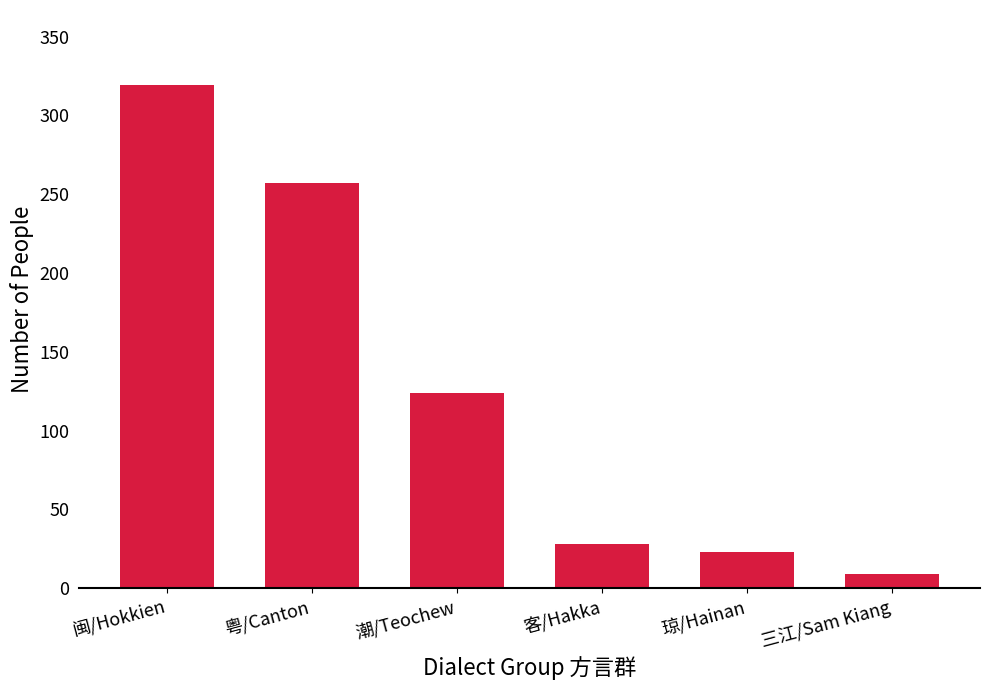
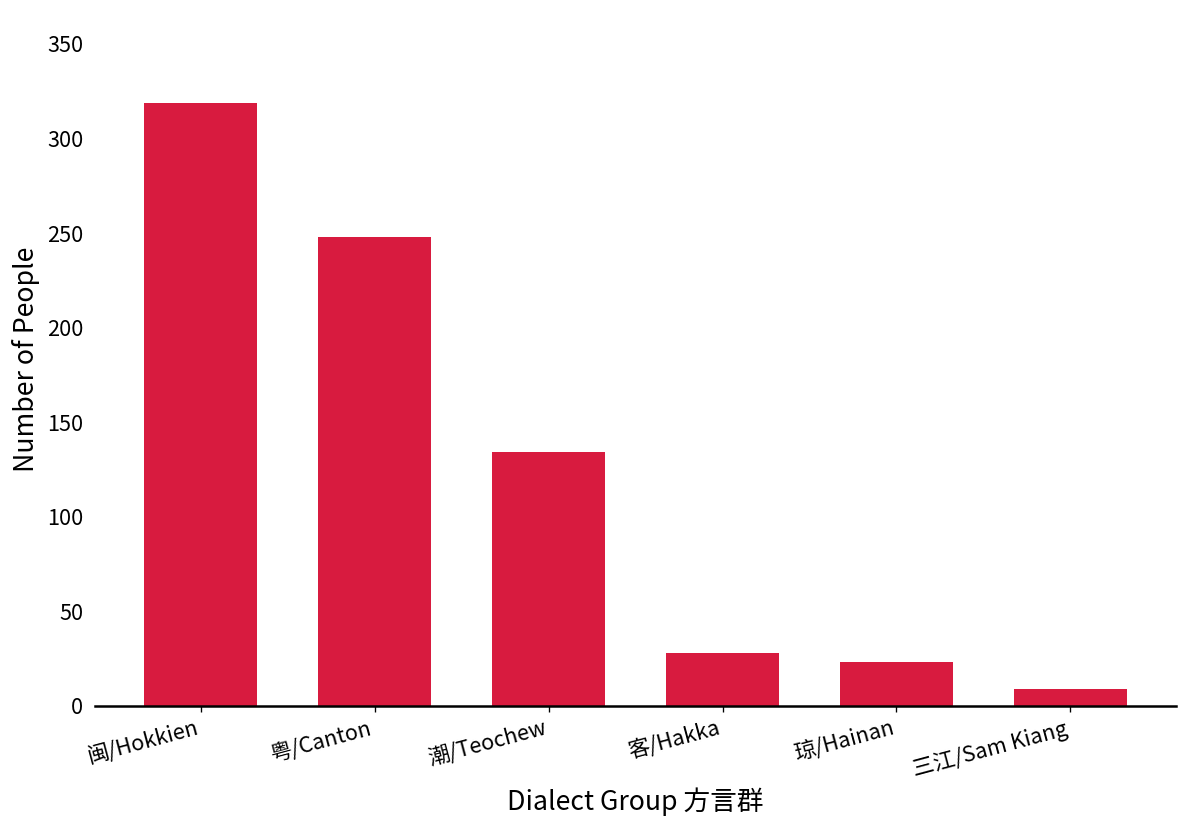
  {
    "闽/Hokkien": 319,
-   "粤/Canton": 257,
-   "潮/Teochew": 124,
+   "粤/Canton": 248,
+   "潮/Teochew": 134,
    "客/Hakka": 28,
    "琼/Hainan": 23,
    "三江/Sam Kiang": 9
  }
